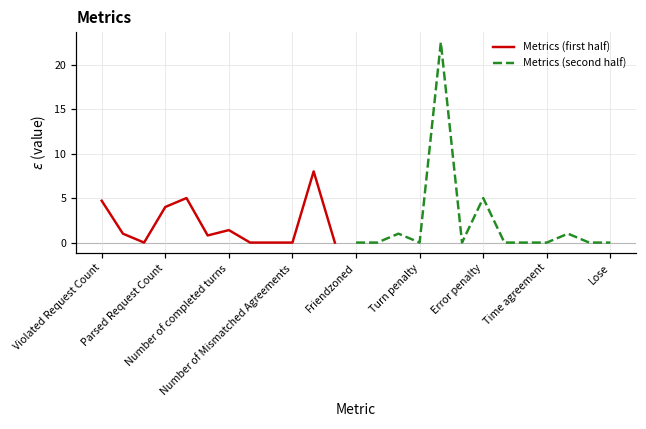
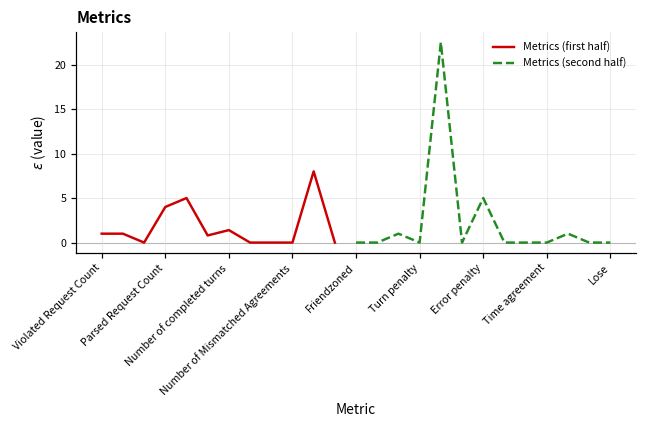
  {
    "Metrics (first half)": {
-     "Violated Request Count": 5,
+     "Violated Request Count": 1,
      "Parsed Request Count": 4,
      "Number of completed turns": 1,
      "Number of Mismatched Agreements": 0
    },
    "Metrics (second half)": {
      "Friendzoned": 0,
      "Turn penalty": 0,
      "Error penalty": 5,
      "Time agreement": 0,
      "Lose": 0
    }
  }
